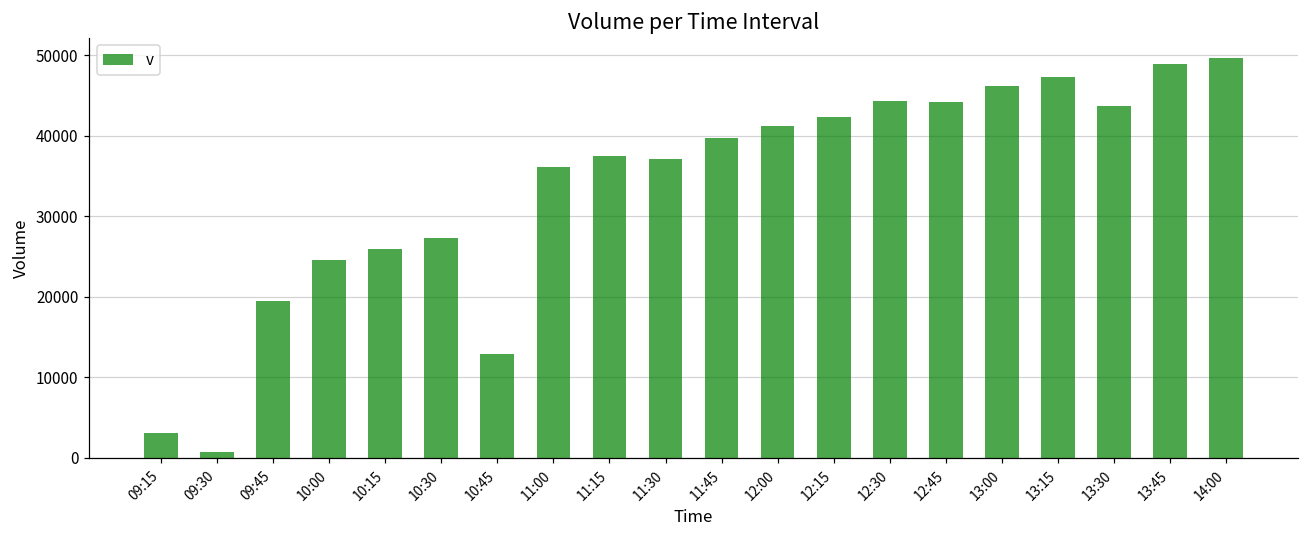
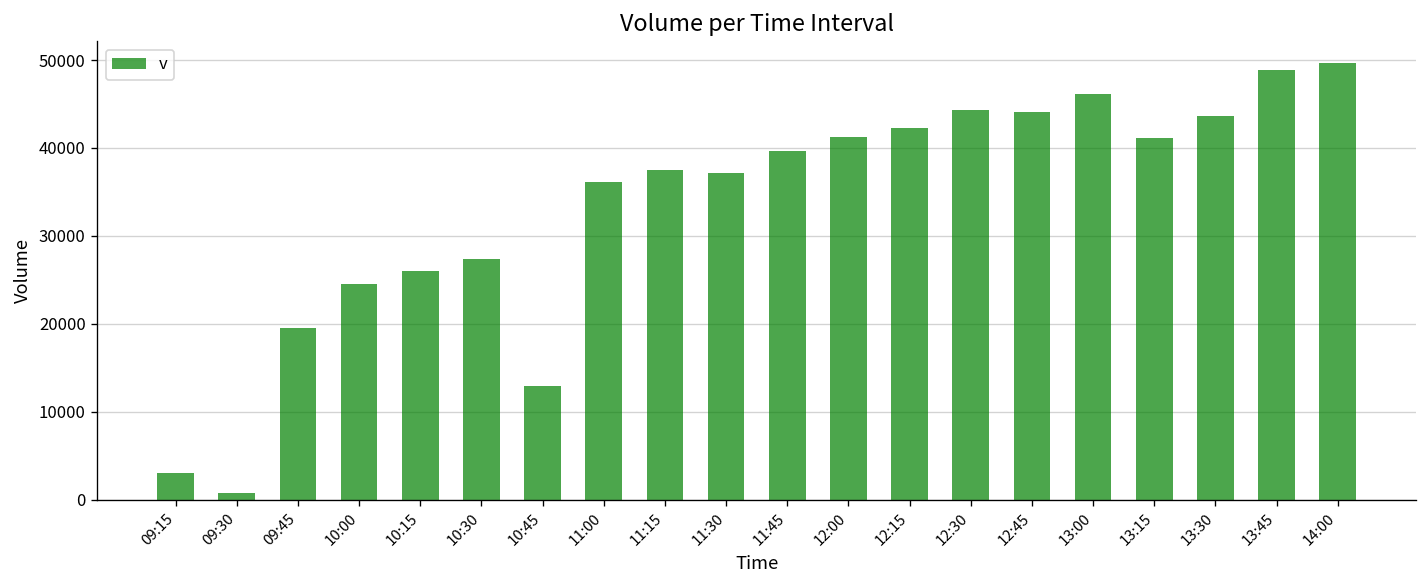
  {
    "09:15": 3000,
    "09:30": 1000,
    "09:45": 19000,
    "10:00": 25000,
    "10:15": 26000,
    "10:30": 27000,
    "10:45": 13000,
    "11:00": 36000,
    "11:15": 38000,
    "11:30": 37000,
    "11:45": 40000,
    "12:00": 41000,
    "12:15": 42000,
    "12:30": 44000,
    "12:45": 44000,
    "13:00": 46000,
-   "13:15": 47000,
+   "13:15": 41000,
    "13:30": 44000,
    "13:45": 49000,
    "14:00": 50000
  }
